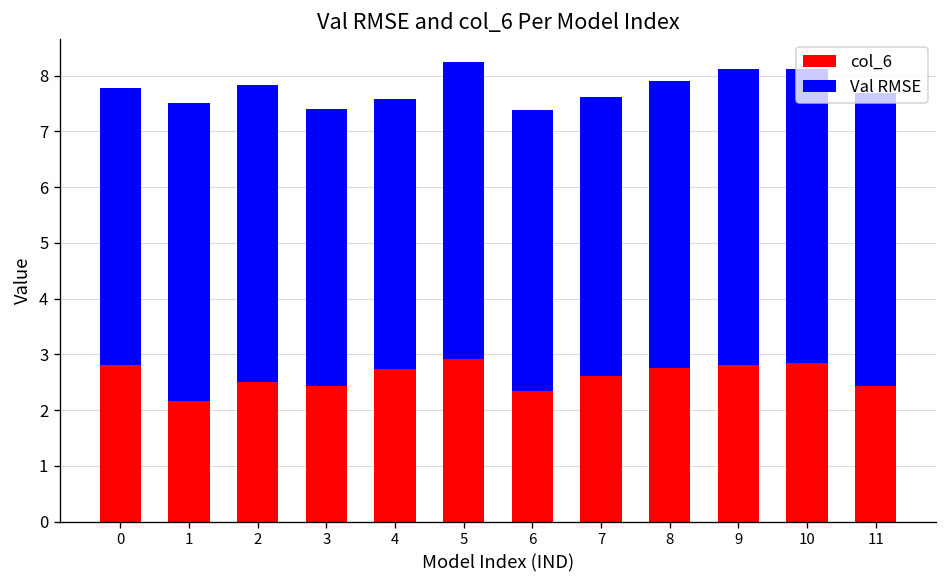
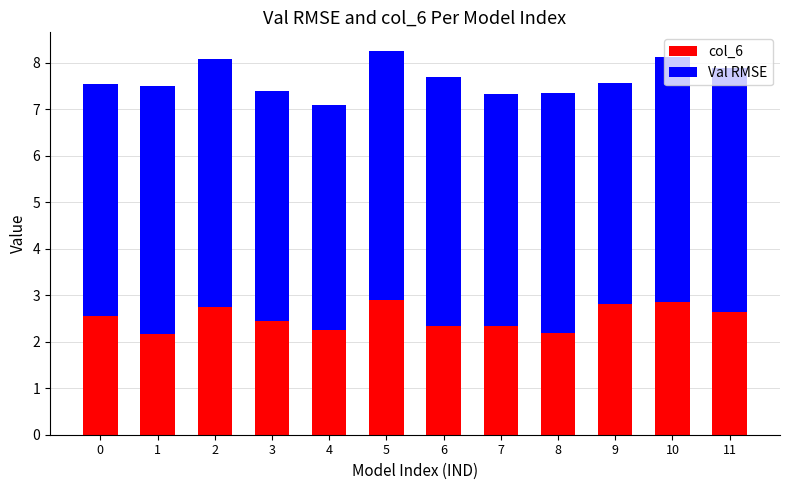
  {
    "col_6": {
-     "0": 2.8,
+     "0": 2.6,
      "1": 2.2,
-     "2": 2.5,
+     "2": 2.8,
      "3": 2.4,
-     "4": 2.7,
+     "4": 2.3,
      "5": 2.9,
      "6": 2.3,
-     "7": 2.6,
-     "8": 2.7,
+     "7": 2.3,
+     "8": 2.2,
      "9": 2.8,
      "10": 2.8,
-     "11": 2.4
+     "11": 2.6
    },
    "Val RMSE": {
      "0": 5.0,
      "1": 5.3,
      "2": 5.3,
      "3": 5.0,
      "4": 4.8,
      "5": 5.3,
-     "6": 5.0,
+     "6": 5.4,
      "7": 5.0,
      "8": 5.2,
-     "9": 5.3
+     "9": 4.8
    }
  }
